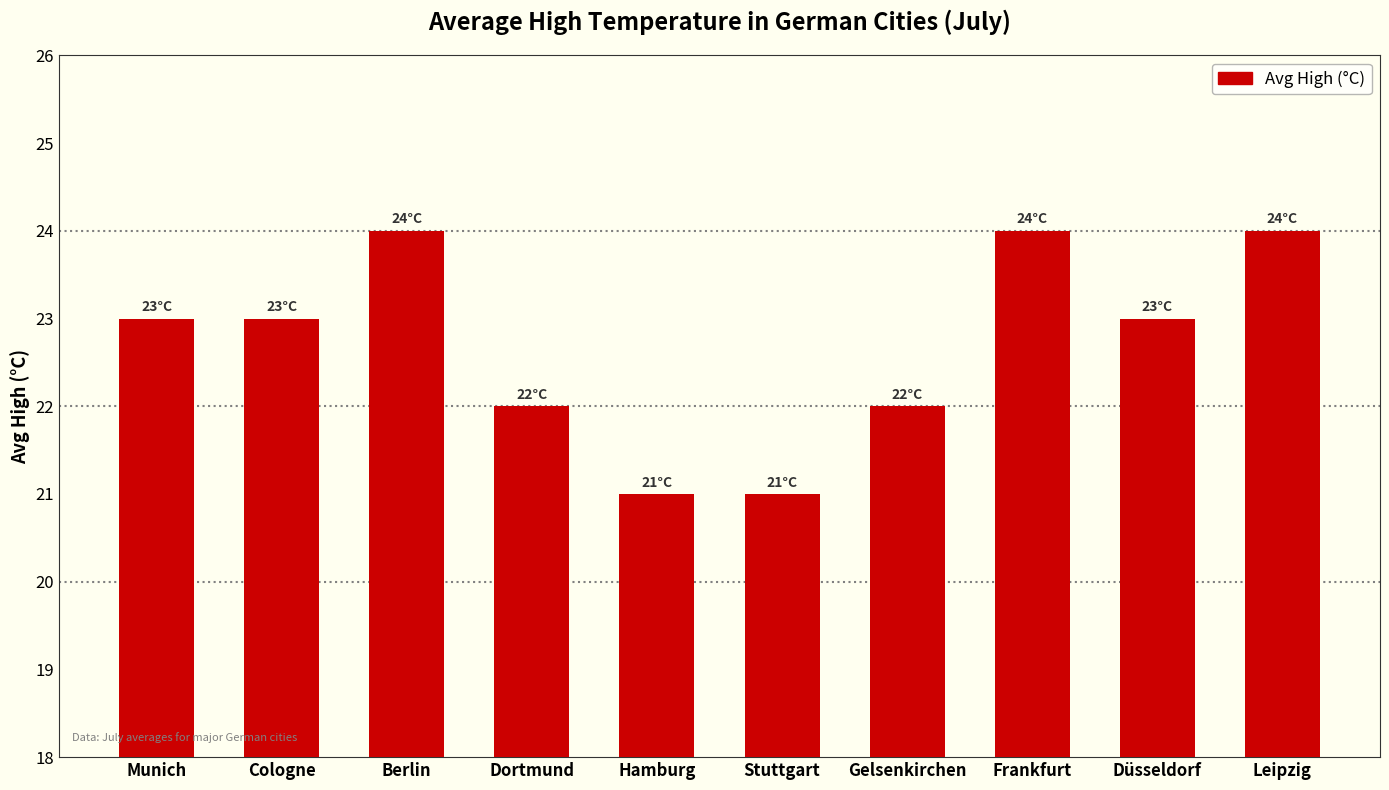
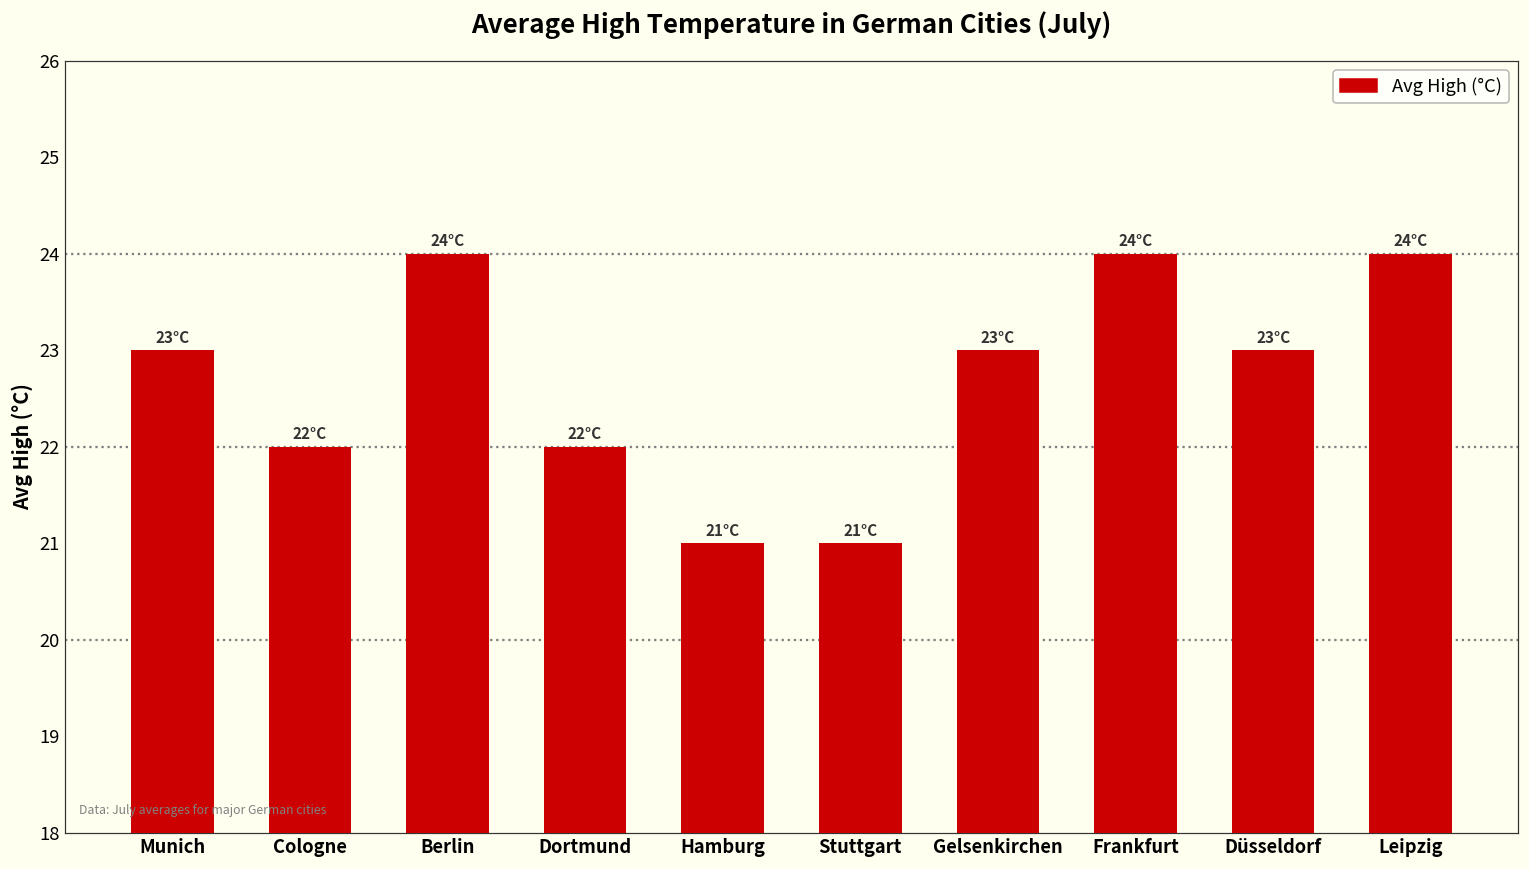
  {
    "Munich": "23°C",
-   "Cologne": "23°C",
+   "Cologne": "22°C",
    "Berlin": "24°C",
    "Dortmund": "22°C",
    "Hamburg": "21°C",
    "Stuttgart": "21°C",
-   "Gelsenkirchen": "22°C",
+   "Gelsenkirchen": "23°C",
    "Frankfurt": "24°C",
    "Düsseldorf": "23°C",
    "Leipzig": "24°C"
  }
